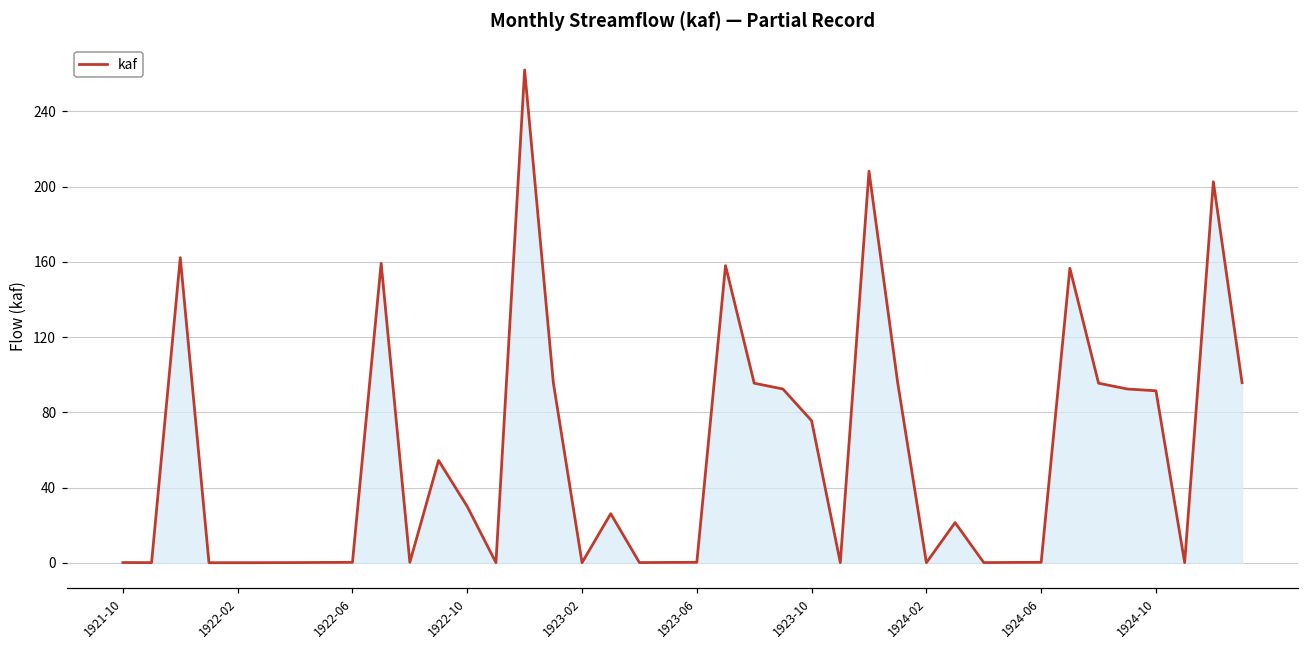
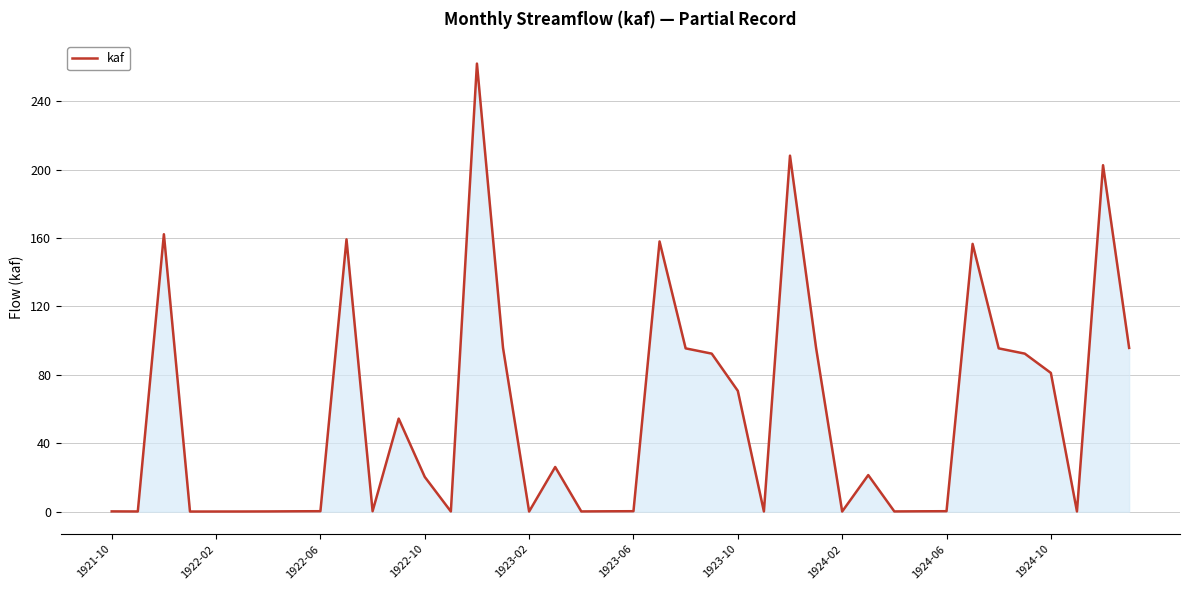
  {
    "1921-10": 0,
    "1922-02": 0,
    "1922-06": 0,
-   "1922-10": 30,
+   "1922-10": 20,
    "1923-02": 0,
    "1923-06": 0,
-   "1923-10": 76,
+   "1923-10": 71,
    "1924-02": 0,
    "1924-06": 0,
-   "1924-10": 91
+   "1924-10": 81
  }
